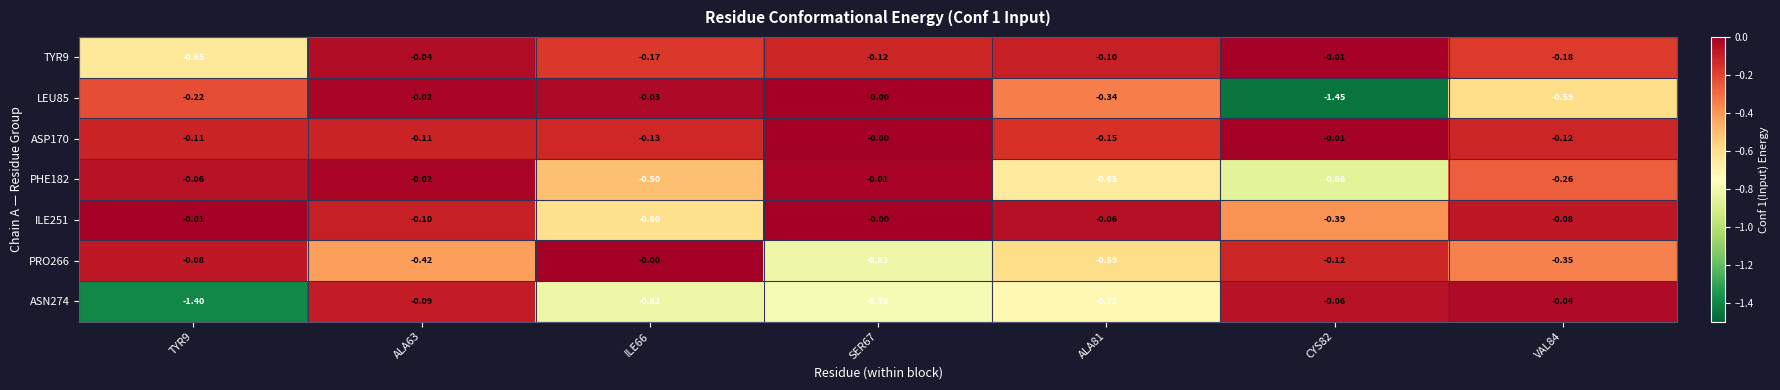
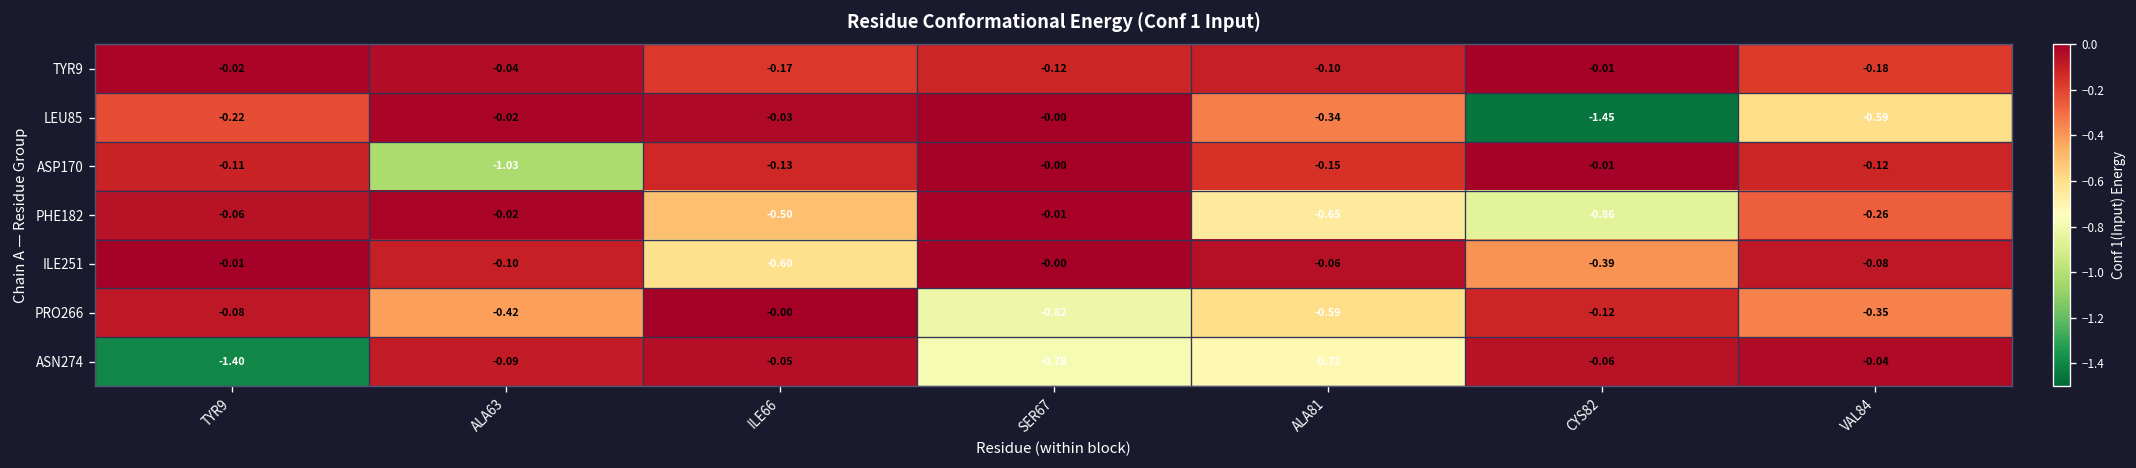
  {
    "TYR9": {
-     "TYR9": -0.65,
+     "TYR9": -0.02,
      "ALA63": -0.04,
      "ILE66": -0.17,
      "SER67": -0.12,
      "ALA81": -0.10,
      "CYS82": -0.01,
      "VAL84": -0.18
    },
    "LEU85": {
      "TYR9": -0.22,
      "ALA63": -0.02,
      "ILE66": -0.03,
      "SER67": -0.00,
      "ALA81": -0.34,
      "CYS82": -1.45,
      "VAL84": -0.59
    },
    "ASP170": {
      "TYR9": -0.11,
-     "ALA63": -0.11,
+     "ALA63": -1.03,
      "ILE66": -0.13,
      "SER67": -0.00,
      "ALA81": -0.15,
      "CYS82": -0.01,
      "VAL84": -0.12
    },
    "PHE182": {
      "TYR9": -0.06,
      "ALA63": -0.02,
      "ILE66": -0.50,
      "SER67": -0.01,
      "ALA81": -0.65,
      "CYS82": -0.86,
      "VAL84": -0.26
    },
    "ILE251": {
      "TYR9": -0.01,
      "ALA63": -0.10,
      "ILE66": -0.60,
      "SER67": -0.00,
      "ALA81": -0.06,
      "CYS82": -0.39,
      "VAL84": -0.08
    },
    "PRO266": {
      "TYR9": -0.08,
      "ALA63": -0.42,
      "ILE66": -0.00,
      "SER67": -0.82,
      "ALA81": -0.59,
      "CYS82": -0.12,
      "VAL84": -0.35
    },
    "ASN274": {
      "TYR9": -1.40,
      "ALA63": -0.09,
-     "ILE66": -0.82,
+     "ILE66": -0.05,
      "SER67": -0.78,
      "ALA81": -0.72,
      "CYS82": -0.06,
      "VAL84": -0.04
    }
  }
